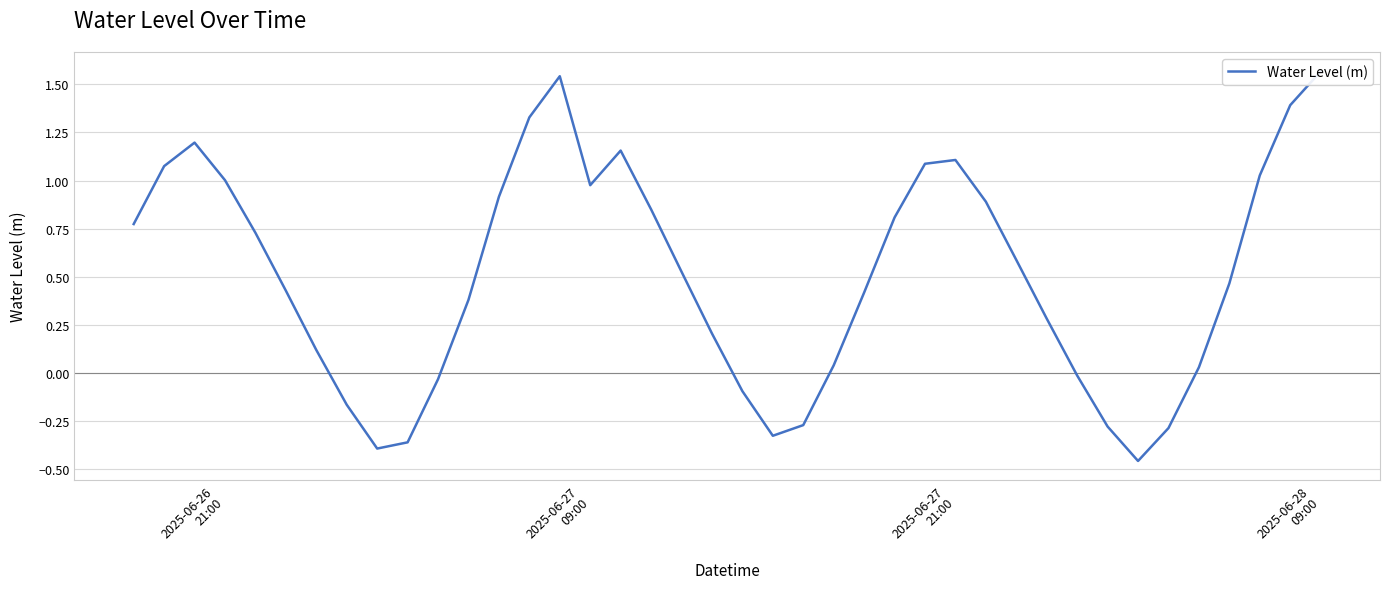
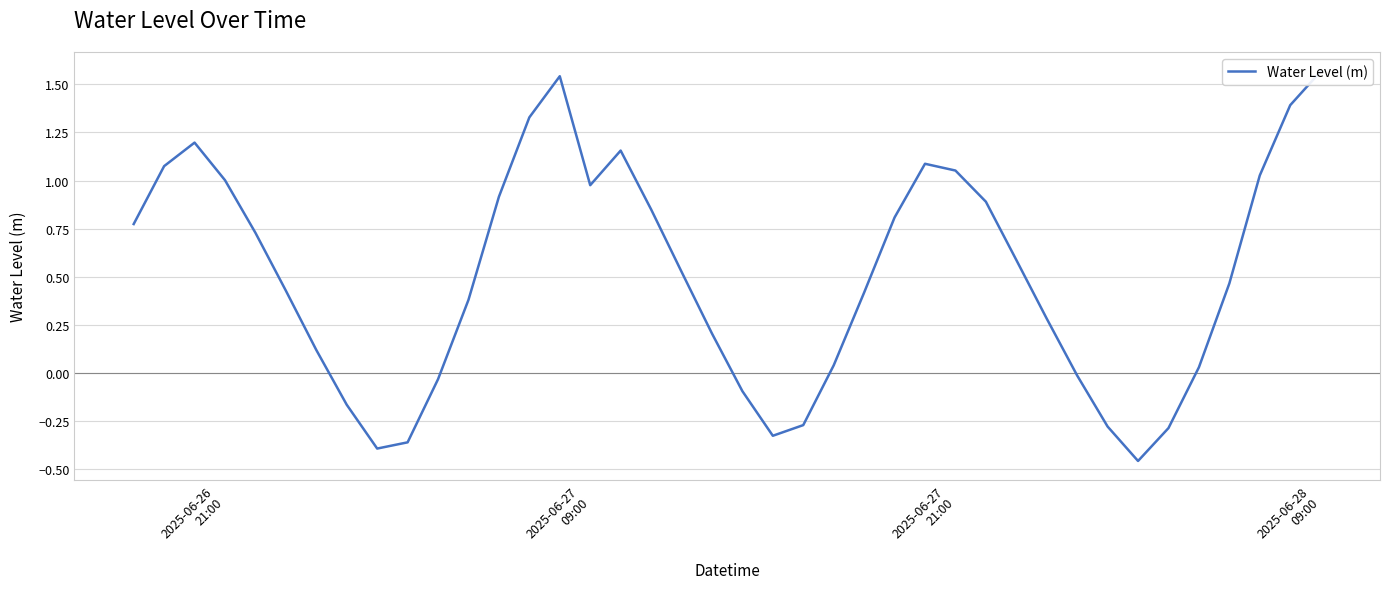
  {
    "2025-06-26 21:00": 1.00,
    "2025-06-27 09:00": 0.98,
-   "2025-06-27 21:00": 1.11
+   "2025-06-27 21:00": 1.05
  }
